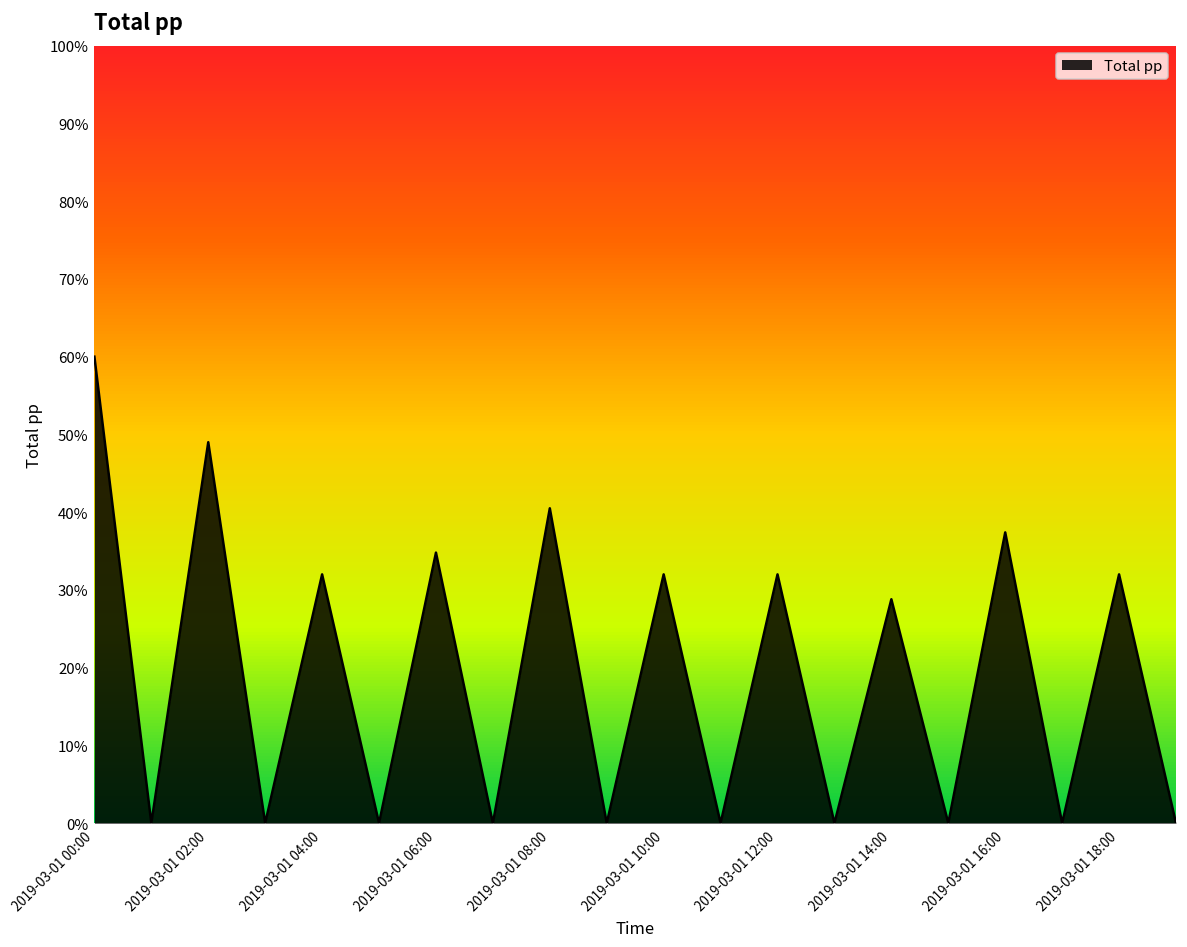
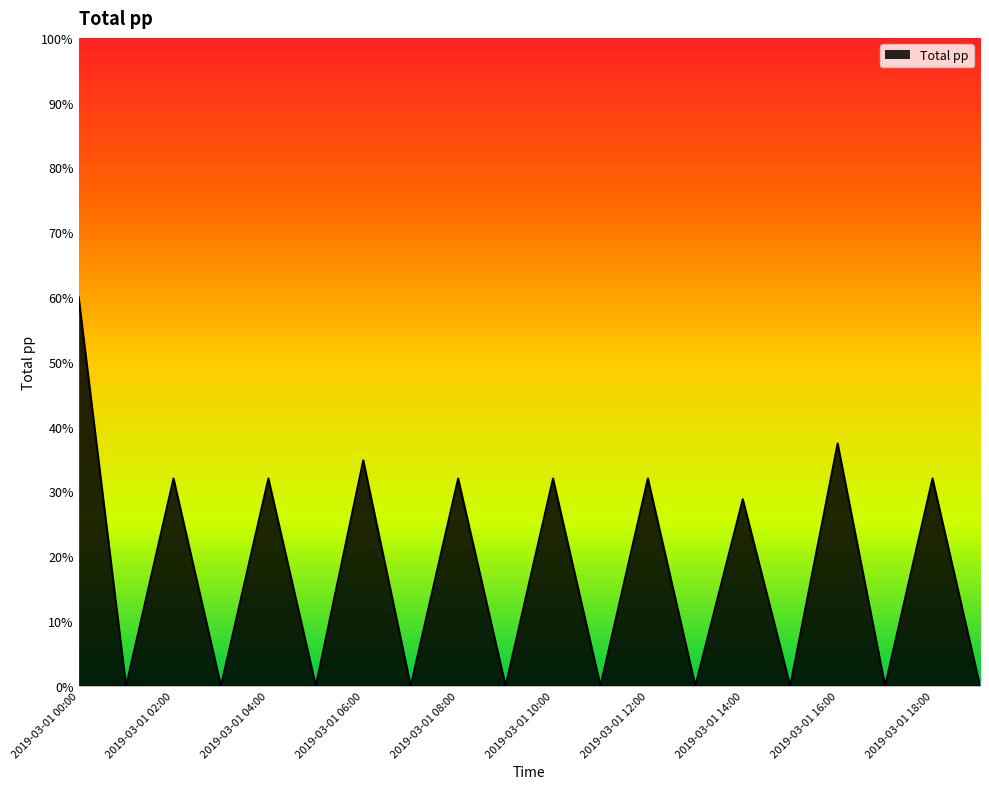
  {
    "2019-03-01 00:00": "60%",
-   "2019-03-01 02:00": "49%",
+   "2019-03-01 02:00": "32%",
    "2019-03-01 04:00": "32%",
    "2019-03-01 06:00": "35%",
-   "2019-03-01 08:00": "41%",
+   "2019-03-01 08:00": "32%",
    "2019-03-01 10:00": "32%",
    "2019-03-01 12:00": "32%",
    "2019-03-01 14:00": "29%",
    "2019-03-01 16:00": "37%",
    "2019-03-01 18:00": "32%"
  }
